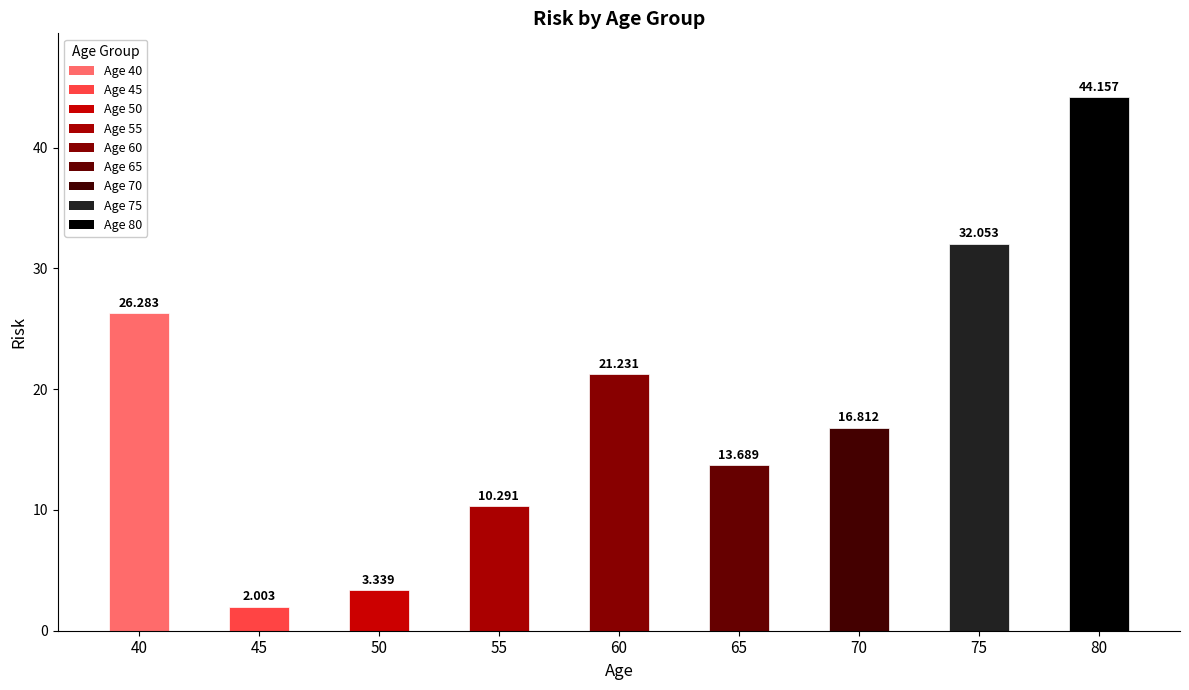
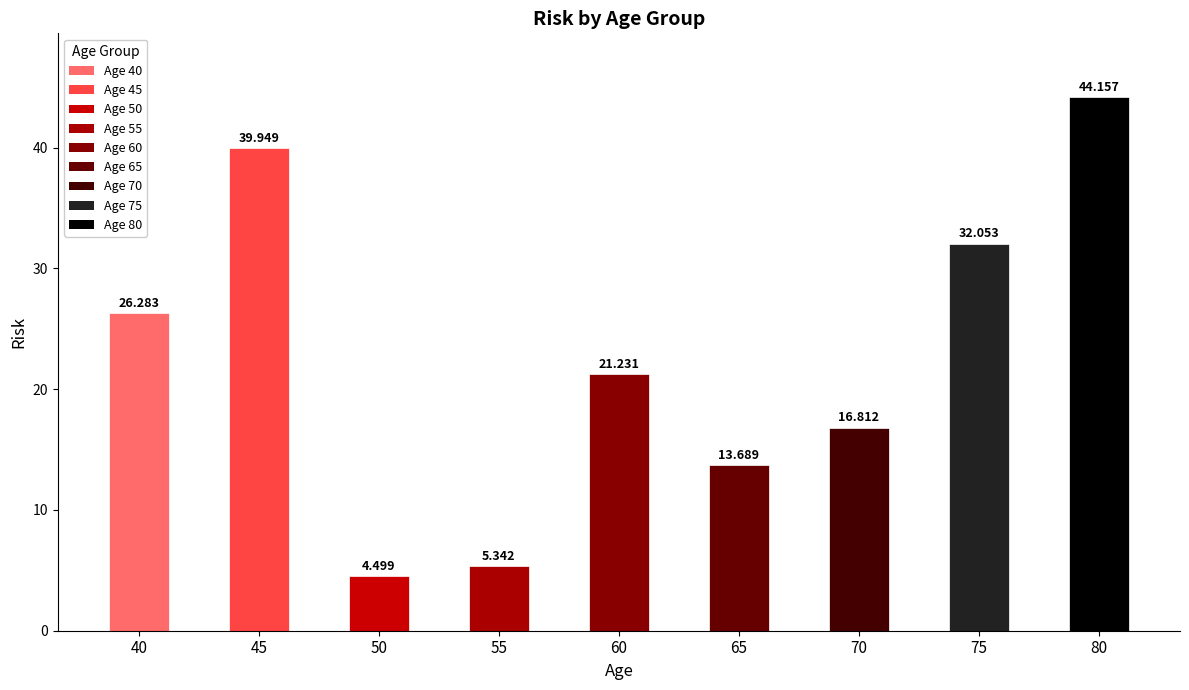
  {
    "40": 26.283,
-   "45": 2.003,
-   "50": 3.339,
-   "55": 10.291,
+   "45": 39.949,
+   "50": 4.499,
+   "55": 5.342,
    "60": 21.231,
    "65": 13.689,
    "70": 16.812,
    "75": 32.053,
    "80": 44.157
  }
